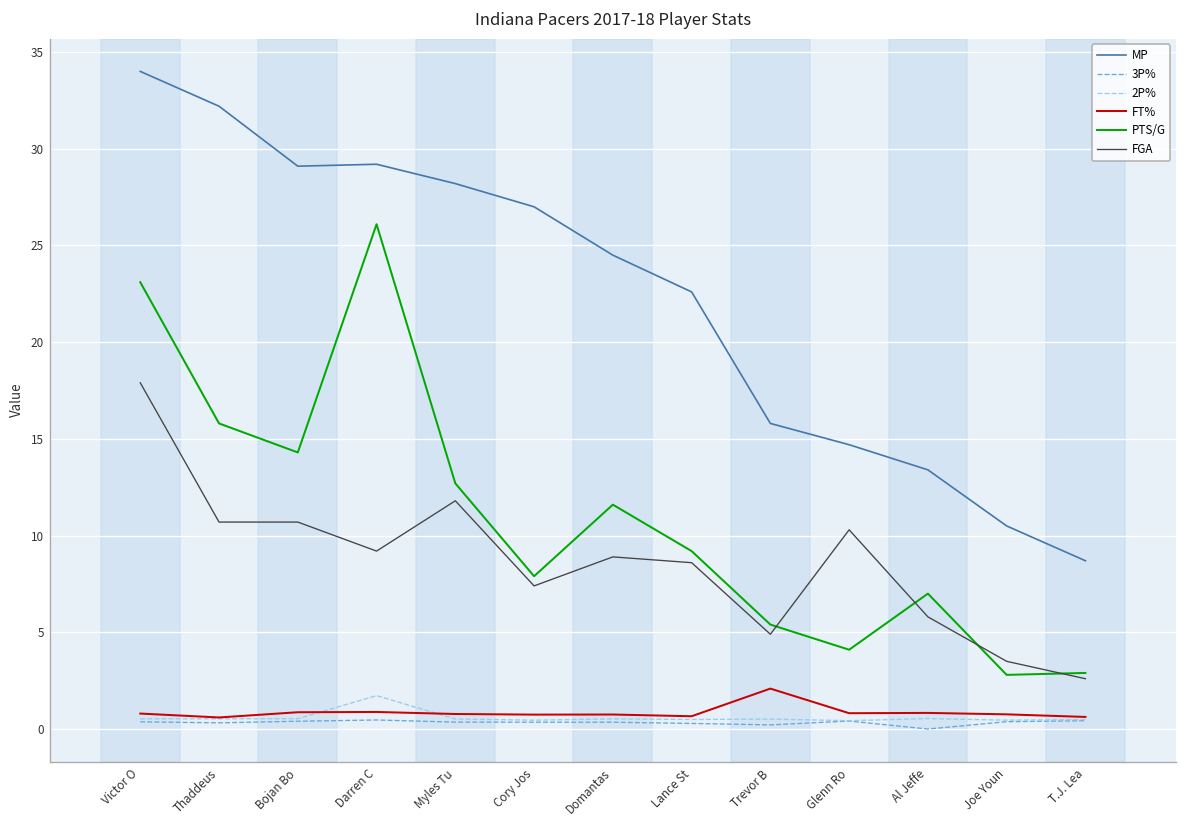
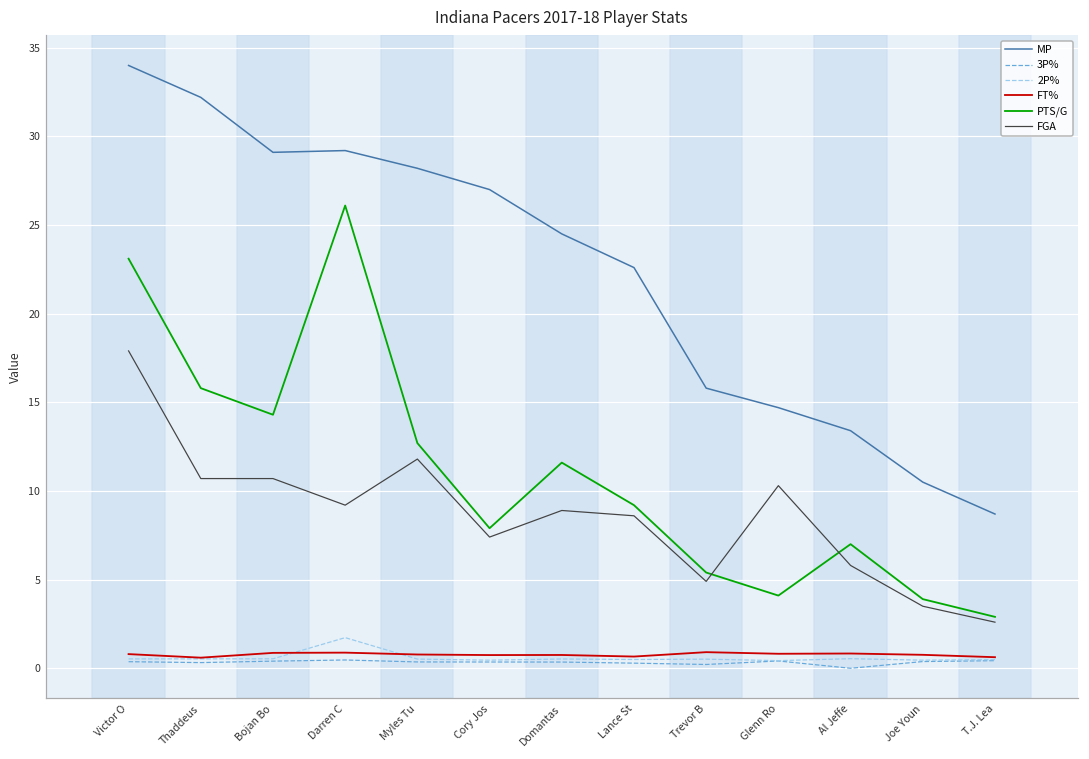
  {
    "MP": {
      "Victor O": 34.0,
      "Thaddeus": 32.2,
      "Bojan Bo": 29.1,
      "Darren C": 29.2,
      "Myles Tu": 28.2,
      "Cory Jos": 27.0,
      "Domantas": 24.5,
      "Lance St": 22.6,
      "Trevor B": 15.8,
      "Glenn Ro": 14.7,
      "Al Jeffe": 13.4,
      "Joe Youn": 10.5,
      "T.J. Lea": 8.7
    },
    "3P%": {
      "Thaddeus": 0.3,
      "Darren C": 0.5,
      "Myles Tu": 0.4,
      "Domantas": 0.4,
      "Lance St": 0.3,
      "Trevor B": 0.2,
      "Al Jeffe": 0.0
    },
    "2P%": {
      "Darren C": 1.7,
      "Myles Tu": 0.5,
      "Domantas": 0.5,
      "Lance St": 0.5,
      "Trevor B": 0.5,
      "Al Jeffe": 0.5
    },
    "FT%": {
      "Victor O": 0.8,
      "Bojan Bo": 0.9,
      "Darren C": 0.9,
      "Myles Tu": 0.8,
      "Cory Jos": 0.7,
      "Domantas": 0.8,
      "Lance St": 0.7,
-     "Trevor B": 2.1,
+     "Trevor B": 0.9,
      "Glenn Ro": 0.8,
      "Al Jeffe": 0.8,
      "Joe Youn": 0.8
    },
    "PTS/G": {
      "Victor O": 23.1,
      "Thaddeus": 15.8,
      "Bojan Bo": 14.3,
      "Darren C": 26.1,
      "Myles Tu": 12.7,
      "Cory Jos": 7.9,
      "Domantas": 11.6,
      "Lance St": 9.2,
      "Trevor B": 5.4,
      "Glenn Ro": 4.1,
      "Al Jeffe": 7.0,
-     "Joe Youn": 2.8,
+     "Joe Youn": 3.9,
      "T.J. Lea": 2.9
    },
    "FGA": {
      "Victor O": 17.9,
      "Thaddeus": 10.7,
      "Bojan Bo": 10.7,
      "Darren C": 9.2,
      "Myles Tu": 11.8,
      "Cory Jos": 7.4,
      "Domantas": 8.9,
      "Lance St": 8.6,
      "Trevor B": 4.9,
      "Glenn Ro": 10.3,
      "Al Jeffe": 5.8,
      "Joe Youn": 3.5,
      "T.J. Lea": 2.6
    }
  }
